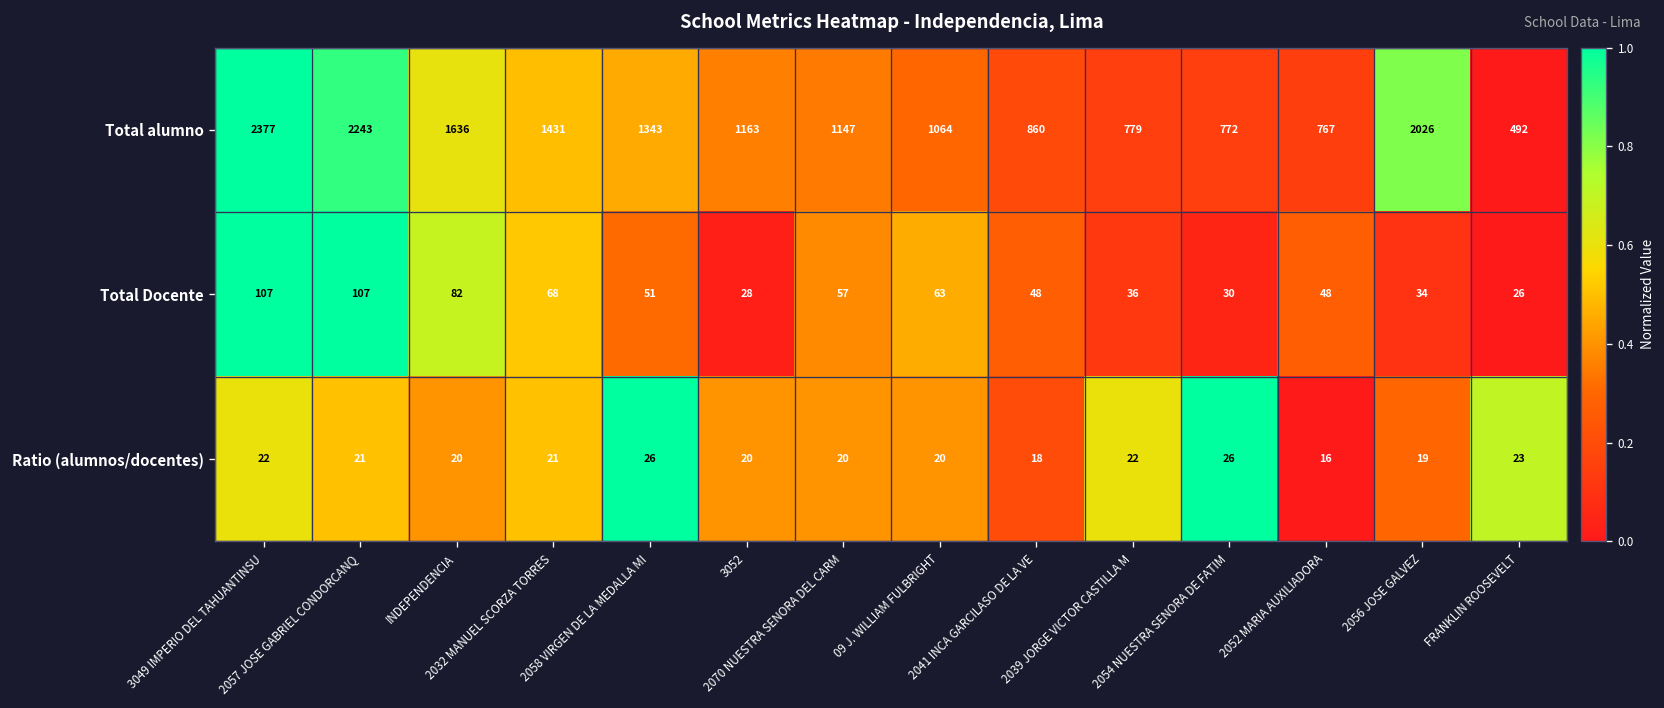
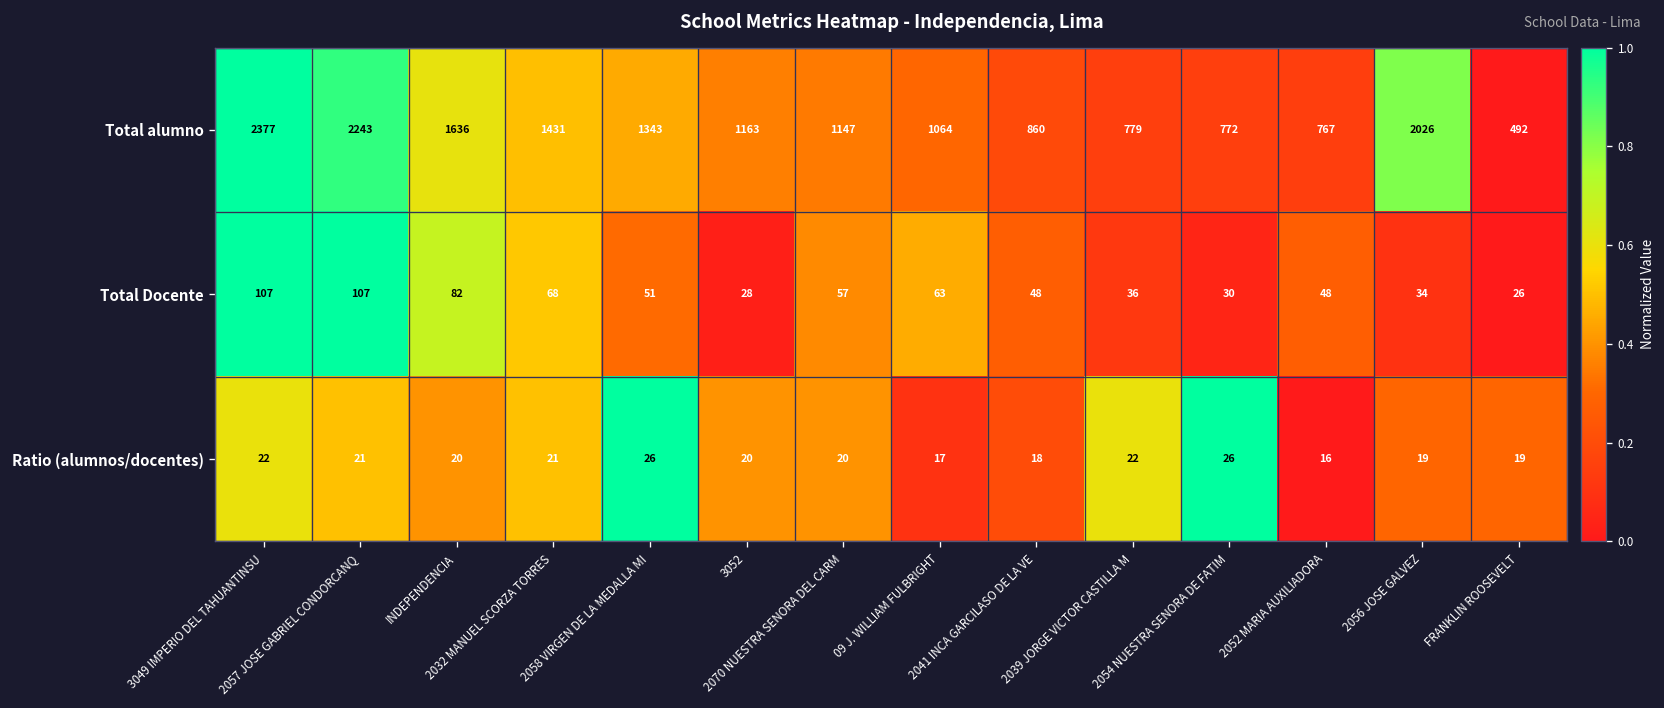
  {
    "Total alumno": {
      "3049 IMPERIO DEL TAHUANTINSU": 2377,
      "2057 JOSE GABRIEL CONDORCANQ": 2243,
      "INDEPENDENCIA": 1636,
      "2032 MANUEL SCORZA TORRES": 1431,
      "2058 VIRGEN DE LA MEDALLA MI": 1343,
      "3052": 1163,
      "2070 NUESTRA SENORA DEL CARM": 1147,
      "09 J. WILLIAM FULBRIGHT": 1064,
      "2041 INCA GARCILASO DE LA VE": 860,
      "2039 JORGE VICTOR CASTILLA M": 779,
      "2054 NUESTRA SENORA DE FATIM": 772,
      "2052 MARIA AUXILIADORA": 767,
      "2056 JOSE GALVEZ": 2026,
      "FRANKLIN ROOSEVELT": 492
    },
    "Total Docente": {
      "3049 IMPERIO DEL TAHUANTINSU": 107,
      "2057 JOSE GABRIEL CONDORCANQ": 107,
      "INDEPENDENCIA": 82,
      "2032 MANUEL SCORZA TORRES": 68,
      "2058 VIRGEN DE LA MEDALLA MI": 51,
      "3052": 28,
      "2070 NUESTRA SENORA DEL CARM": 57,
      "09 J. WILLIAM FULBRIGHT": 63,
      "2041 INCA GARCILASO DE LA VE": 48,
      "2039 JORGE VICTOR CASTILLA M": 36,
      "2054 NUESTRA SENORA DE FATIM": 30,
      "2052 MARIA AUXILIADORA": 48,
      "2056 JOSE GALVEZ": 34,
      "FRANKLIN ROOSEVELT": 26
    },
    "Ratio (alumnos/docentes)": {
      "3049 IMPERIO DEL TAHUANTINSU": 22,
      "2057 JOSE GABRIEL CONDORCANQ": 21,
      "INDEPENDENCIA": 20,
      "2032 MANUEL SCORZA TORRES": 21,
      "2058 VIRGEN DE LA MEDALLA MI": 26,
      "3052": 20,
      "2070 NUESTRA SENORA DEL CARM": 20,
-     "09 J. WILLIAM FULBRIGHT": 20,
+     "09 J. WILLIAM FULBRIGHT": 17,
      "2041 INCA GARCILASO DE LA VE": 18,
      "2039 JORGE VICTOR CASTILLA M": 22,
      "2054 NUESTRA SENORA DE FATIM": 26,
      "2052 MARIA AUXILIADORA": 16,
      "2056 JOSE GALVEZ": 19,
-     "FRANKLIN ROOSEVELT": 23
+     "FRANKLIN ROOSEVELT": 19
    }
  }
